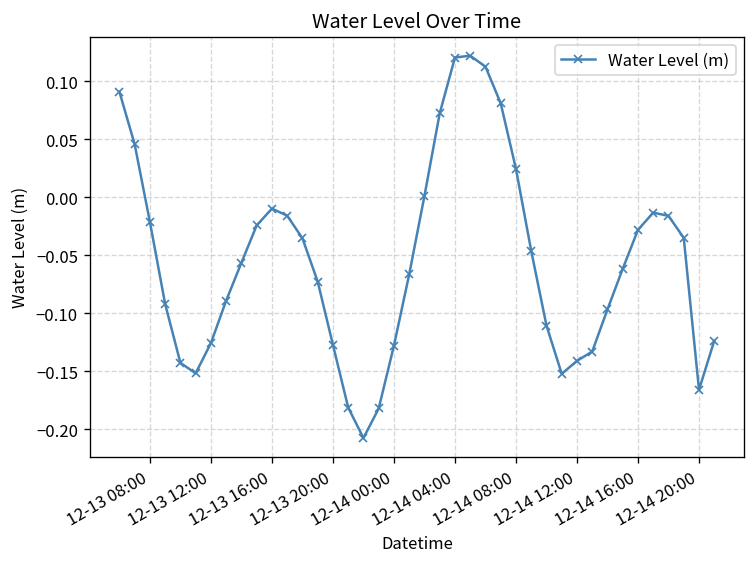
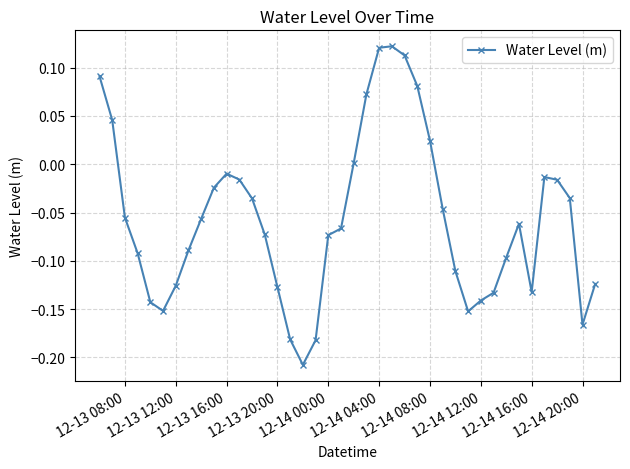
  {
-   "12-13 08:00": -0.02,
+   "12-13 08:00": -0.06,
    "12-13 12:00": -0.13,
    "12-13 16:00": -0.01,
    "12-13 20:00": -0.13,
-   "12-14 00:00": -0.13,
+   "12-14 00:00": -0.07,
    "12-14 04:00": 0.12,
    "12-14 08:00": 0.02,
    "12-14 12:00": -0.14,
-   "12-14 16:00": -0.03,
+   "12-14 16:00": -0.13,
    "12-14 20:00": -0.17
  }
